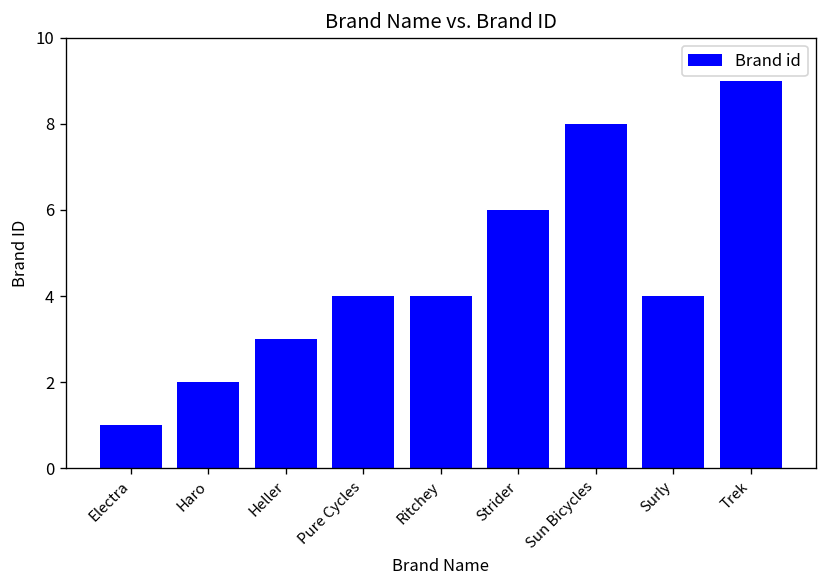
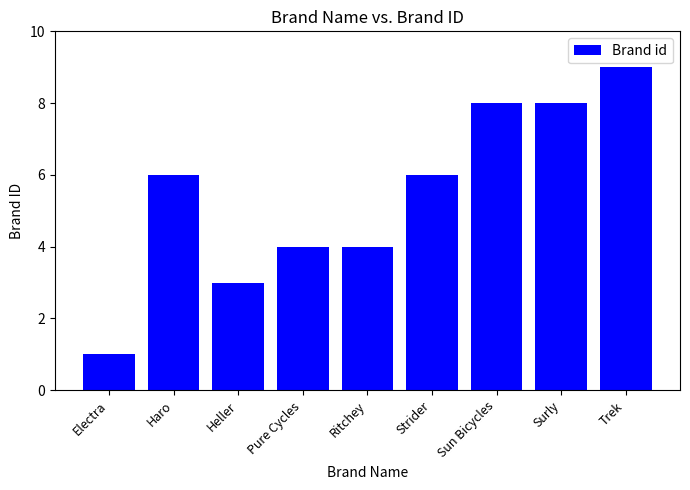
  {
    "Electra": 1,
-   "Haro": 2,
+   "Haro": 6,
    "Heller": 3,
    "Pure Cycles": 4,
    "Ritchey": 4,
    "Strider": 6,
    "Sun Bicycles": 8,
-   "Surly": 4,
+   "Surly": 8,
    "Trek": 9
  }
